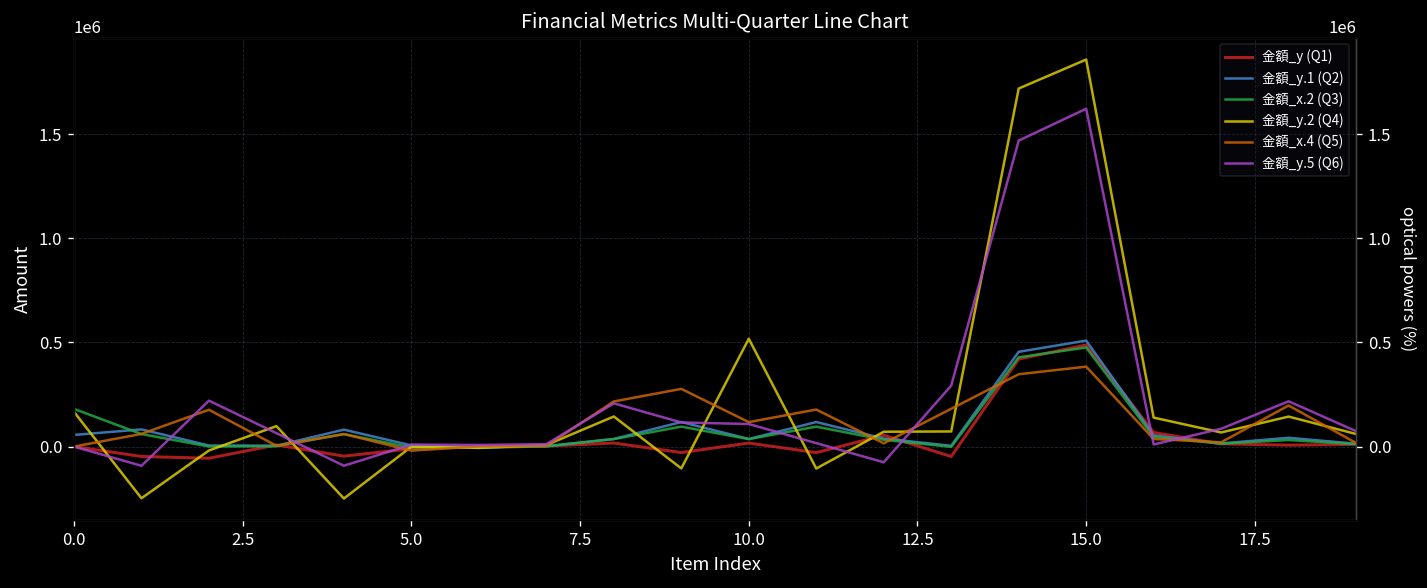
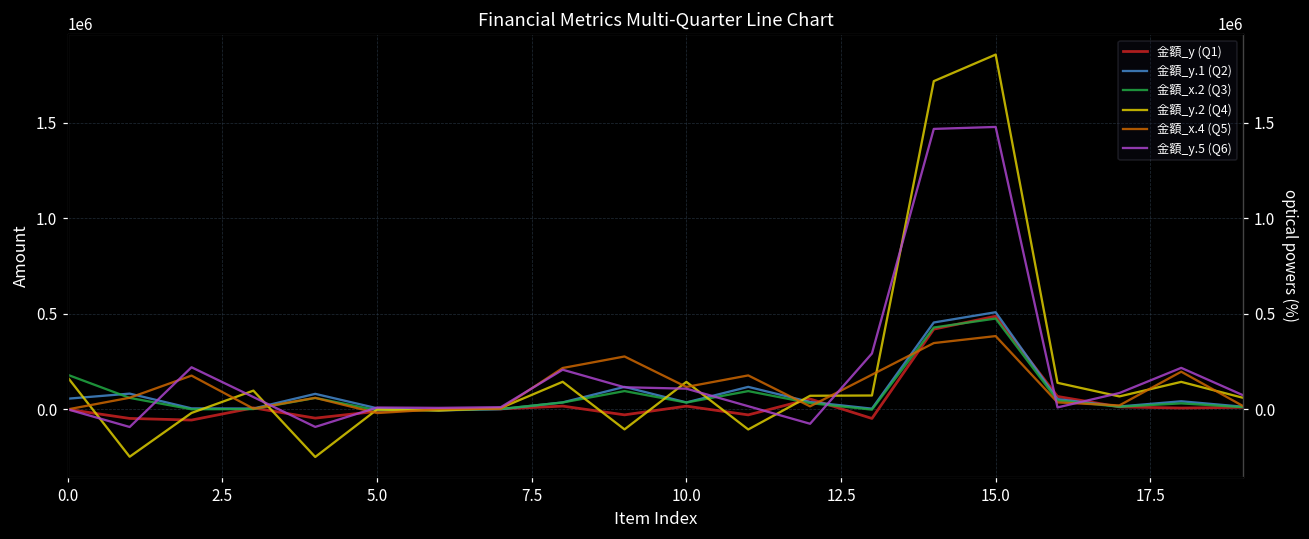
  {
    "金額_y (Q1)": {
      "10.0": 20000
    },
    "金額_y.1 (Q2)": {
      "0.0": 60000,
      "15.0": 510000
    },
    "金額_y.2 (Q4)": {
-     "10.0": 520000,
+     "10.0": 140000,
      "15.0": 1860000
    },
    "金額_x.4 (Q5)": {
      "15.0": 380000
    },
    "金額_y.5 (Q6)": {
-     "15.0": 1620000
+     "15.0": 1480000
    }
  }
